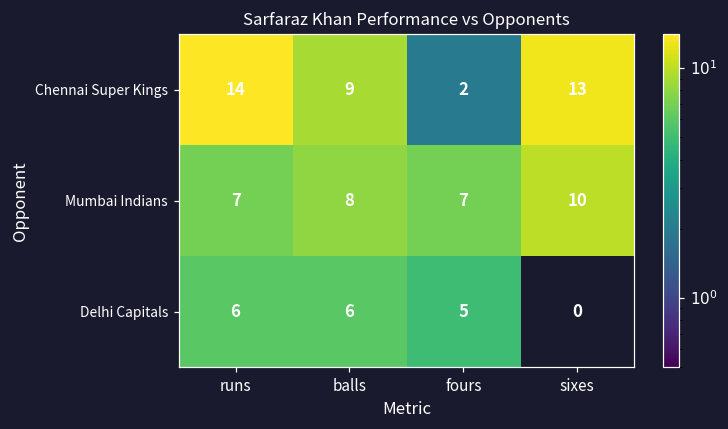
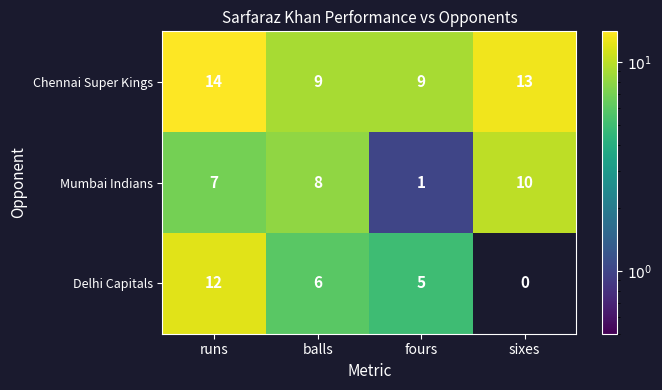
  {
    "Chennai Super Kings": {
      "runs": 14,
      "balls": 9,
-     "fours": 2,
+     "fours": 9,
      "sixes": 13
    },
    "Mumbai Indians": {
      "runs": 7,
      "balls": 8,
-     "fours": 7,
+     "fours": 1,
      "sixes": 10
    },
    "Delhi Capitals": {
-     "runs": 6,
+     "runs": 12,
      "balls": 6,
      "fours": 5,
      "sixes": 0
    }
  }
